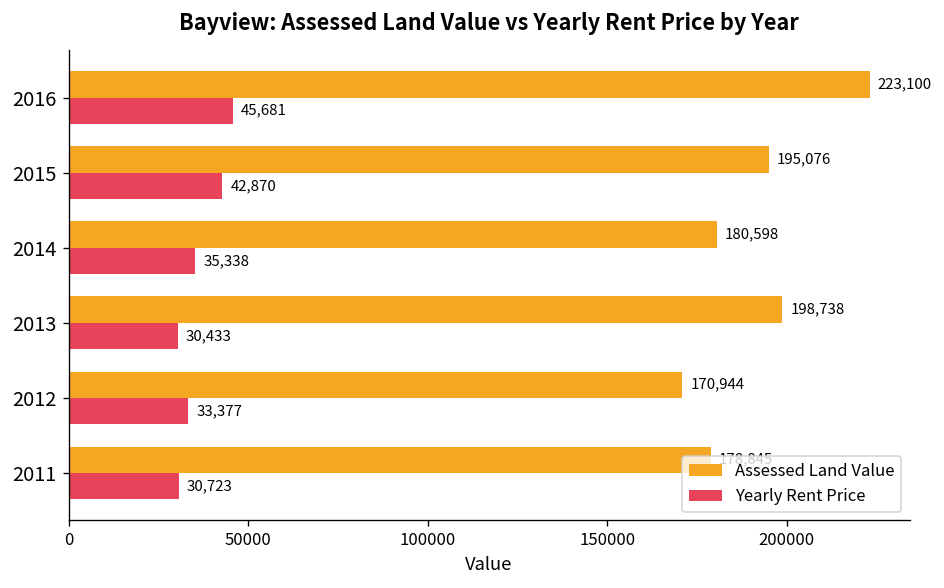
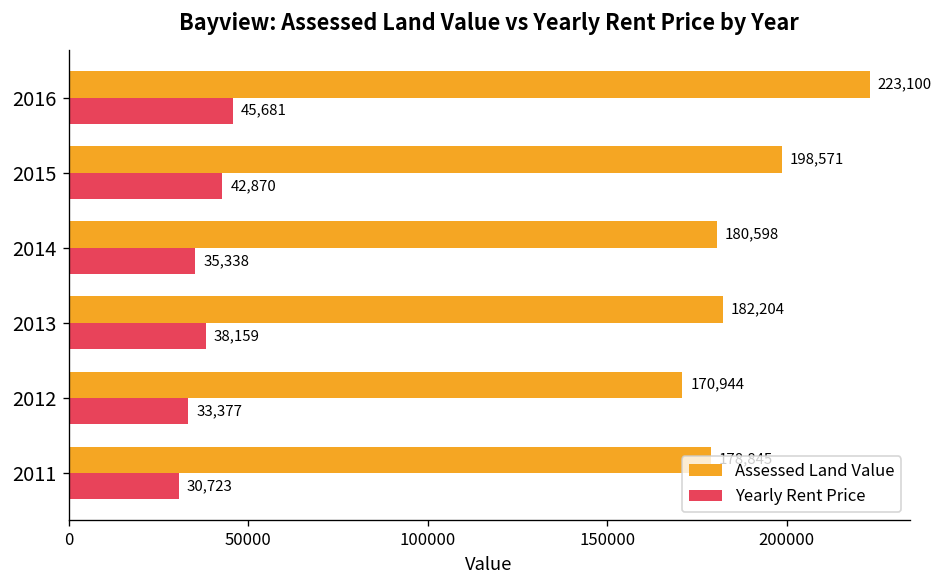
  {
    "Assessed Land Value": {
      "2016": "223,100",
-     "2015": "195,076",
+     "2015": "198,571",
      "2014": "180,598",
-     "2013": "198,738",
+     "2013": "182,204",
      "2012": "170,944"
    },
    "Yearly Rent Price": {
      "2016": "45,681",
      "2015": "42,870",
      "2014": "35,338",
-     "2013": "30,433",
+     "2013": "38,159",
      "2012": "33,377",
      "2011": "30,723"
    }
  }
